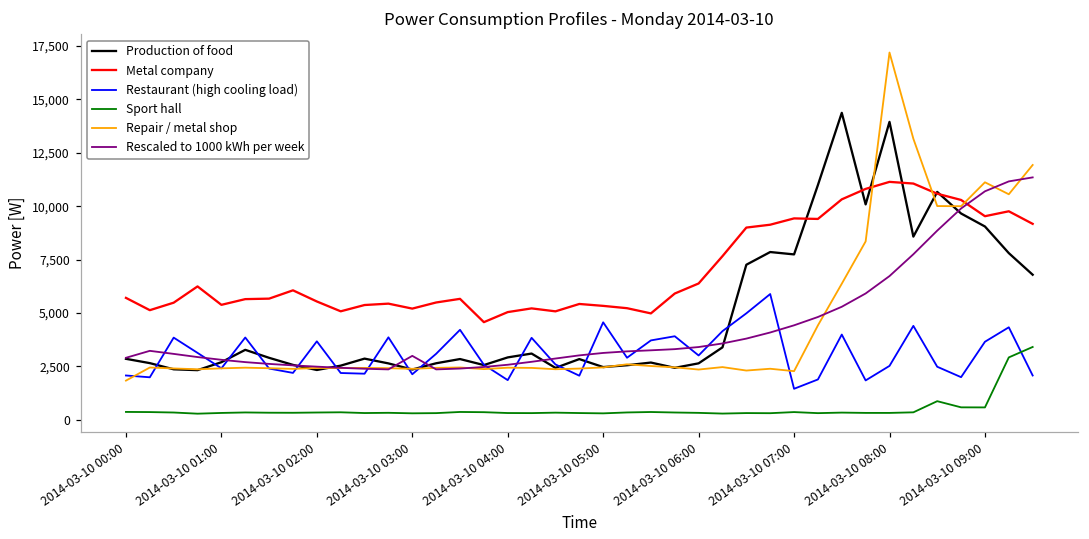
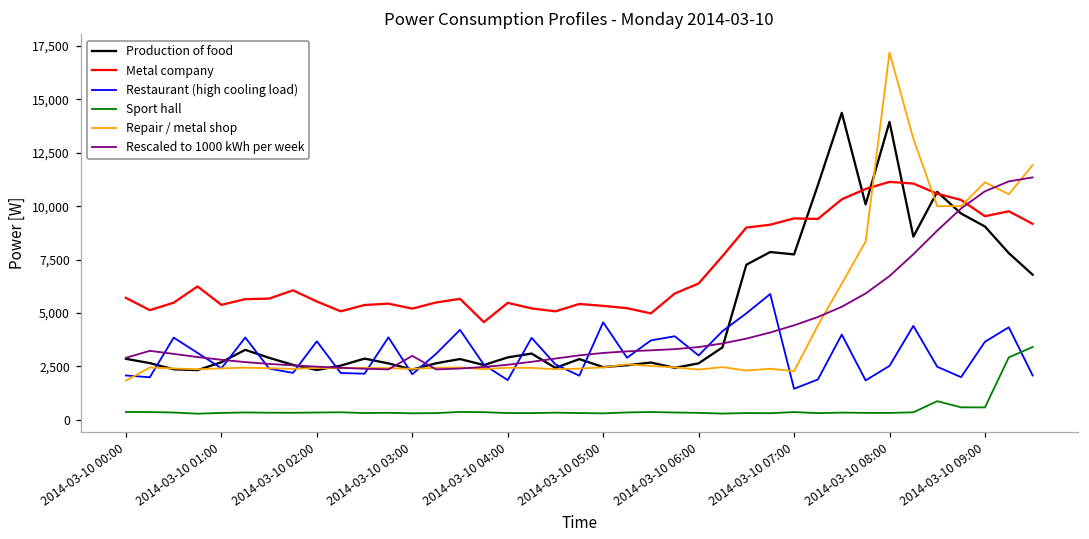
  {
    "Production of food": {
      "2014-03-10 04:00": "2,900",
      "2014-03-10 06:00": "2,600",
      "2014-03-10 07:00": "7,700",
      "2014-03-10 08:00": "13,900",
      "2014-03-10 09:00": "9,100"
    },
    "Metal company": {
      "2014-03-10 00:00": "5,700",
      "2014-03-10 01:00": "5,400",
      "2014-03-10 02:00": "5,500",
      "2014-03-10 03:00": "5,200",
-     "2014-03-10 04:00": "5,000",
+     "2014-03-10 04:00": "5,500",
      "2014-03-10 05:00": "5,300",
      "2014-03-10 06:00": "6,400",
      "2014-03-10 07:00": "9,400",
      "2014-03-10 08:00": "11,100",
      "2014-03-10 09:00": "9,500"
    },
    "Restaurant (high cooling load)": {
      "2014-03-10 00:00": "2,100",
      "2014-03-10 02:00": "3,700",
      "2014-03-10 03:00": "2,100",
      "2014-03-10 04:00": "1,900",
      "2014-03-10 05:00": "4,600",
      "2014-03-10 06:00": "3,000",
      "2014-03-10 07:00": "1,500",
      "2014-03-10 08:00": "2,500",
      "2014-03-10 09:00": "3,700"
    },
    "Sport hall": {
      "2014-03-10 00:00": "400",
      "2014-03-10 01:00": "300",
      "2014-03-10 02:00": "300",
      "2014-03-10 03:00": "300",
      "2014-03-10 04:00": "300",
      "2014-03-10 05:00": "300",
      "2014-03-10 06:00": "300",
      "2014-03-10 07:00": "400",
      "2014-03-10 08:00": "300",
      "2014-03-10 09:00": "600"
    },
    "Repair / metal shop": {
      "2014-03-10 00:00": "1,800",
      "2014-03-10 04:00": "2,400",
      "2014-03-10 06:00": "2,400",
      "2014-03-10 07:00": "2,300",
      "2014-03-10 08:00": "17,200",
      "2014-03-10 09:00": "11,100"
    },
    "Rescaled to 1000 kWh per week": {
      "2014-03-10 03:00": "3,000",
      "2014-03-10 04:00": "2,600",
      "2014-03-10 05:00": "3,100",
      "2014-03-10 06:00": "3,400",
      "2014-03-10 07:00": "4,400",
      "2014-03-10 08:00": "6,700",
      "2014-03-10 09:00": "10,700"
    }
  }
